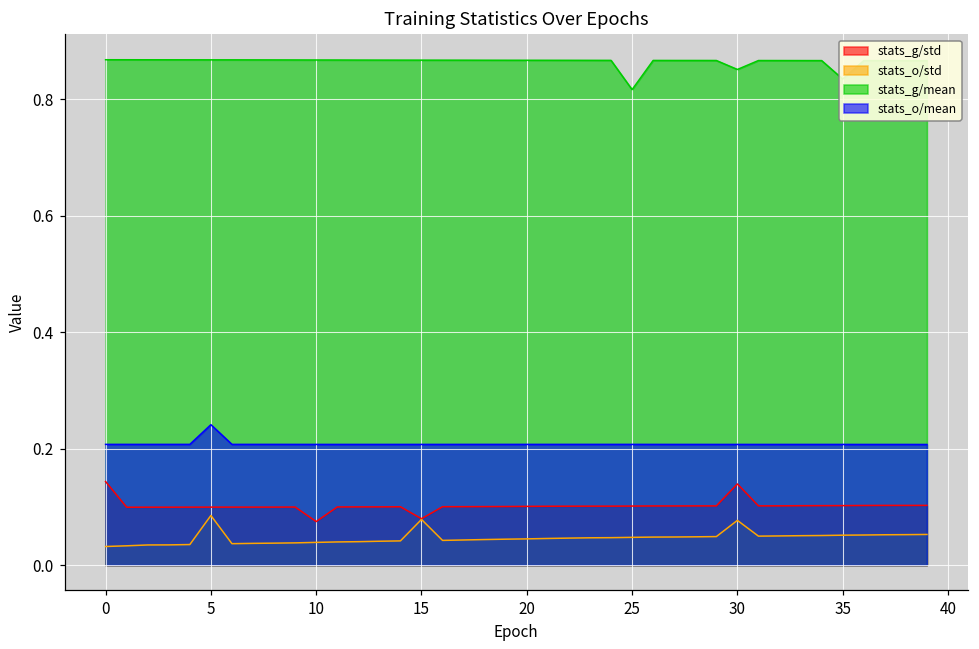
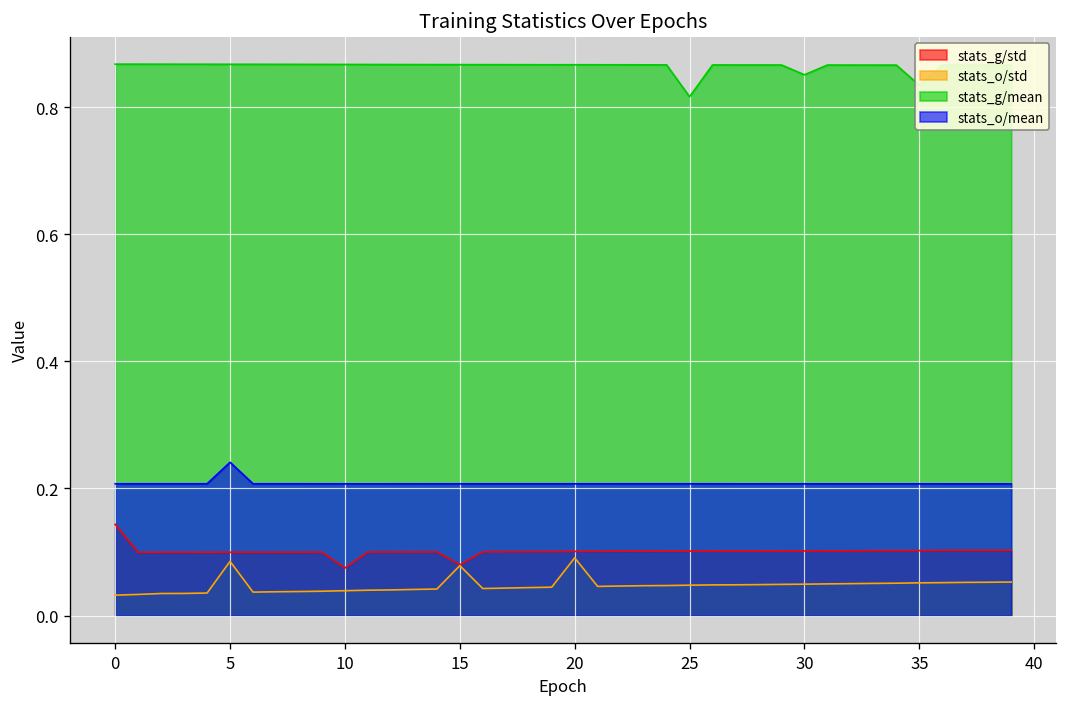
  {
    "stats_g/std": {
      "0": 0.14,
      "5": 0.10,
      "10": 0.07,
      "20": 0.10,
      "25": 0.10,
-     "30": 0.14,
+     "30": 0.10,
      "35": 0.10
    },
    "stats_o/std": {
      "0": 0.03,
      "5": 0.09,
      "10": 0.04,
-     "20": 0.05,
+     "20": 0.09,
      "25": 0.05,
-     "30": 0.08,
+     "30": 0.05,
      "35": 0.05
    },
    "stats_g/mean": {
      "0": 0.87,
      "5": 0.87,
      "10": 0.87,
      "15": 0.87,
      "20": 0.87,
      "25": 0.82,
      "30": 0.85
    },
    "stats_o/mean": {
      "0": 0.21,
      "5": 0.24,
      "10": 0.21,
      "15": 0.21,
      "20": 0.21,
      "25": 0.21,
      "30": 0.21,
      "35": 0.21
    }
  }
